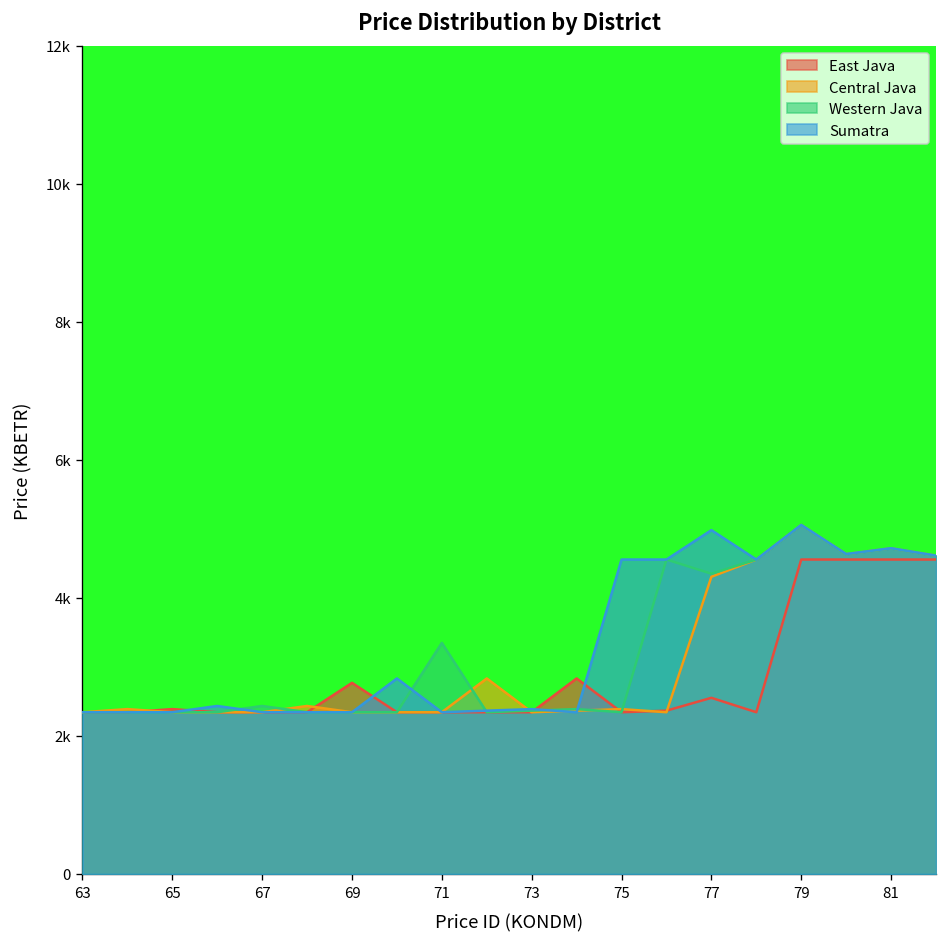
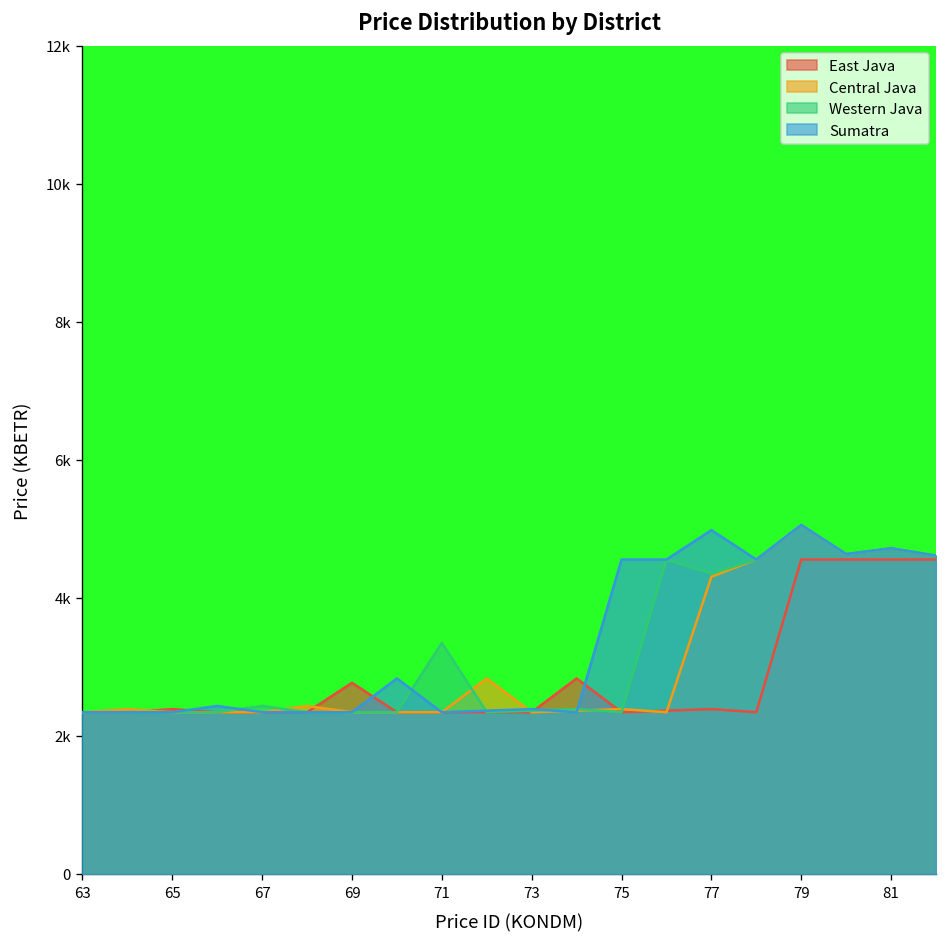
  {
    "East Java": {
      "65": 2400,
      "69": 2800,
-     "77": 2600,
+     "77": 2400,
      "79": 4600,
      "81": 4600
    },
    "Central Java": {
      "75": 2400,
      "77": 4300
    },
    "Western Java": {
      "67": 2400,
      "71": 3300,
      "77": 4400
    },
    "Sumatra": {
      "75": 4600,
      "77": 5000
    }
  }
